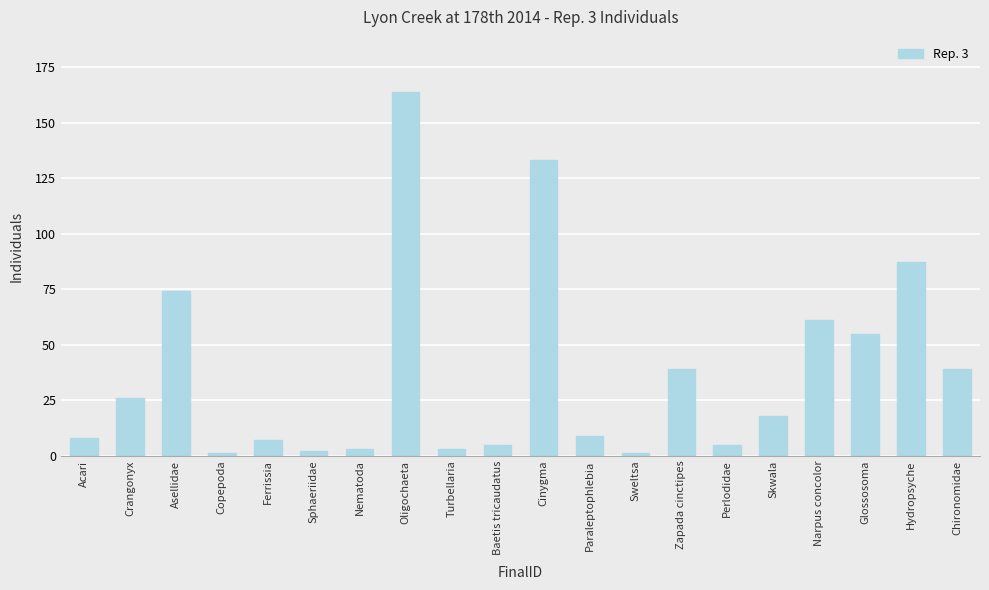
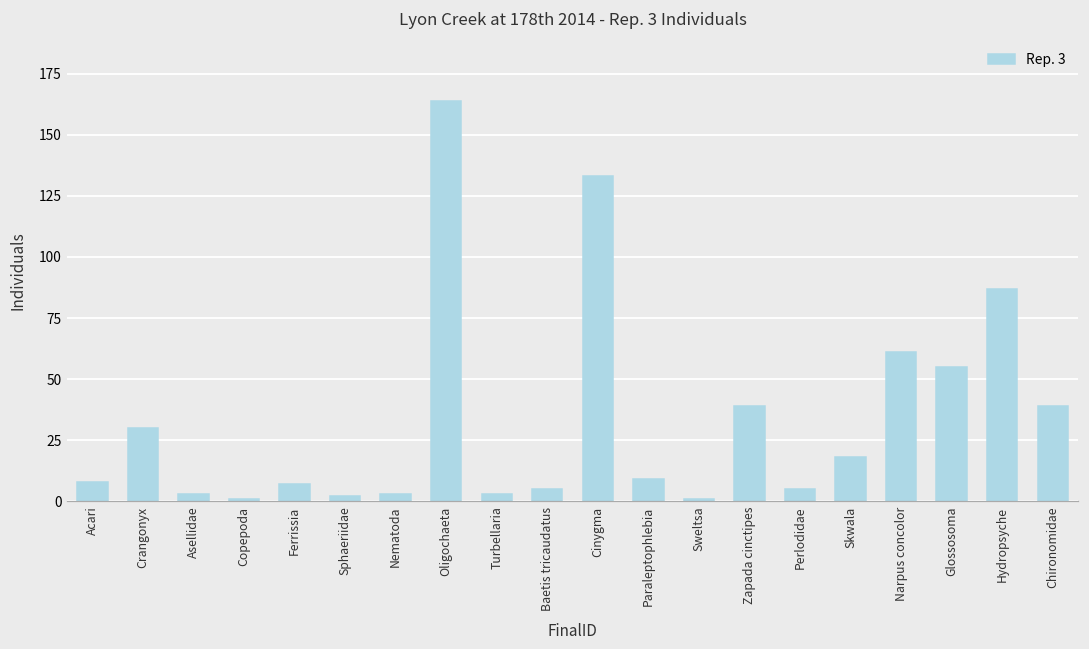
  {
    "Acari": 8,
-   "Crangonyx": 26,
-   "Asellidae": 74,
+   "Crangonyx": 30,
+   "Asellidae": 3,
    "Ferrissia": 7,
    "Sphaeriidae": 2,
    "Nematoda": 3,
    "Oligochaeta": 164,
    "Turbellaria": 3,
    "Baetis tricaudatus": 5,
    "Cinygma": 133,
    "Paraleptophlebia": 9,
    "Zapada cinctipes": 39,
    "Perlodidae": 5,
    "Skwala": 18,
    "Narpus concolor": 61,
    "Glossosoma": 55,
    "Hydropsyche": 87,
    "Chironomidae": 39
  }
